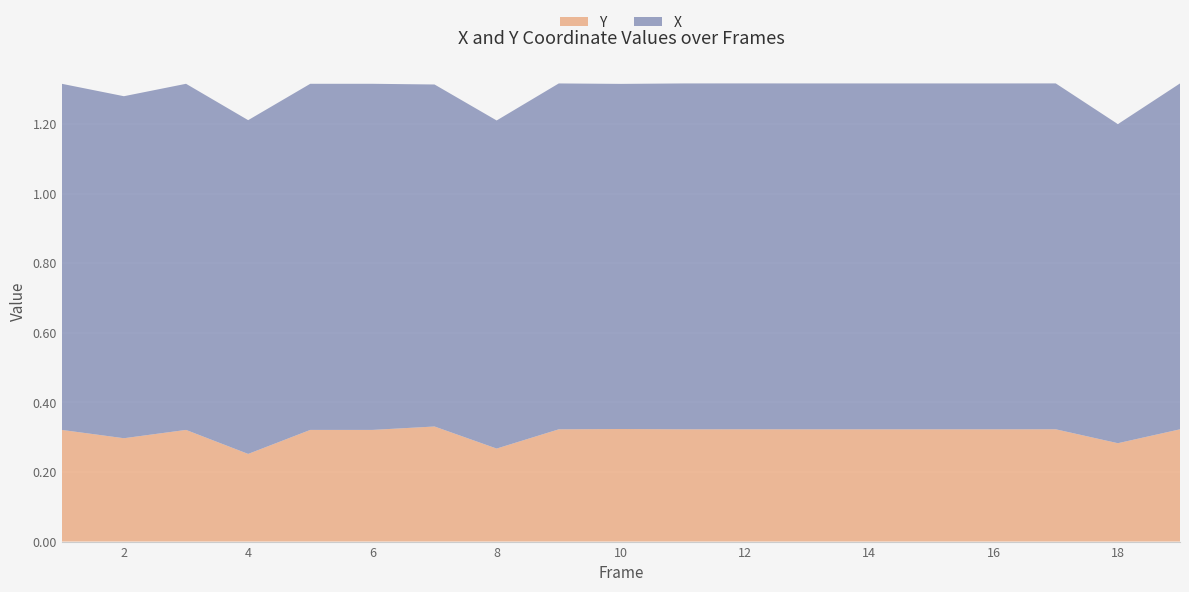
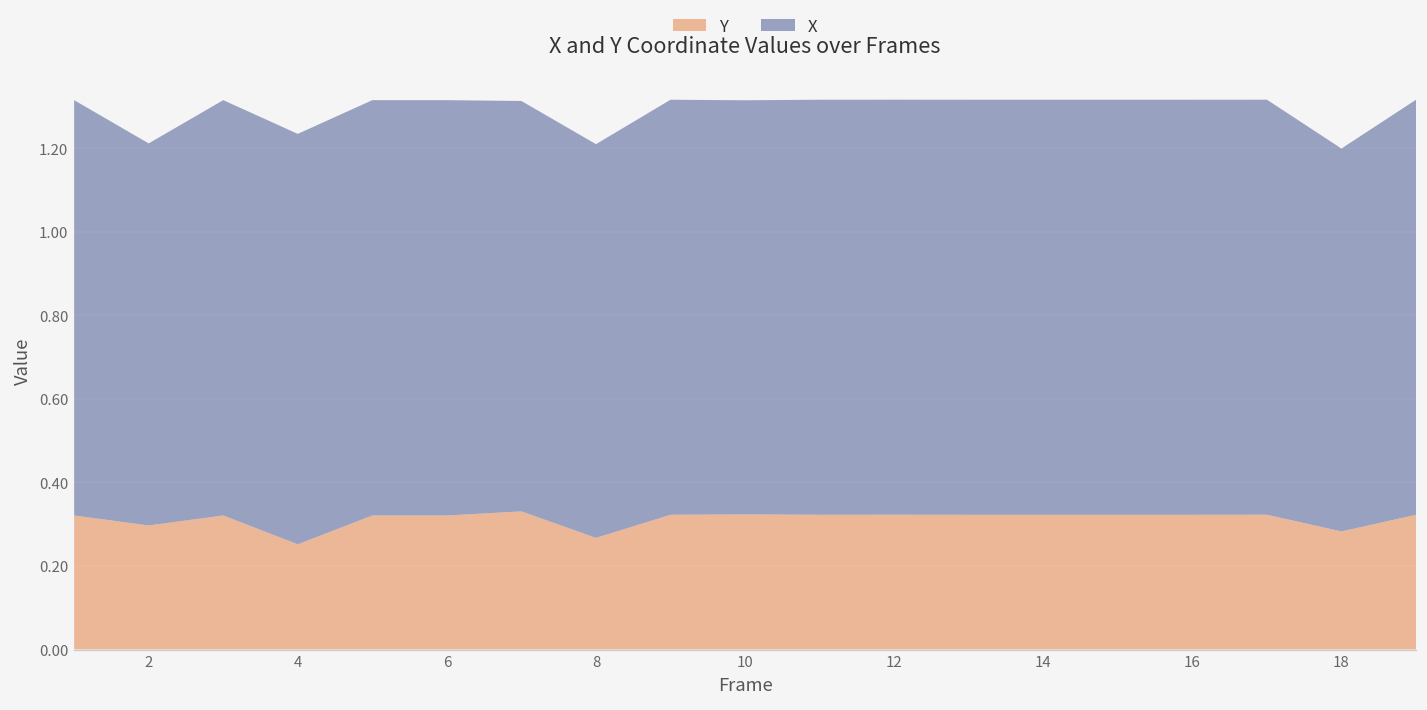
  {
    "Y": {
      "2": 0.30,
      "4": 0.25,
      "6": 0.32,
      "8": 0.27,
      "10": 0.32,
      "12": 0.32,
      "14": 0.32,
      "16": 0.32,
      "18": 0.28
    },
    "X": {
-     "2": 0.98,
-     "4": 0.96,
+     "2": 0.91,
+     "4": 0.98,
      "6": 0.99,
      "8": 0.94,
      "10": 0.99,
      "12": 0.99,
      "14": 0.99,
      "16": 0.99,
      "18": 0.92
    }
  }
